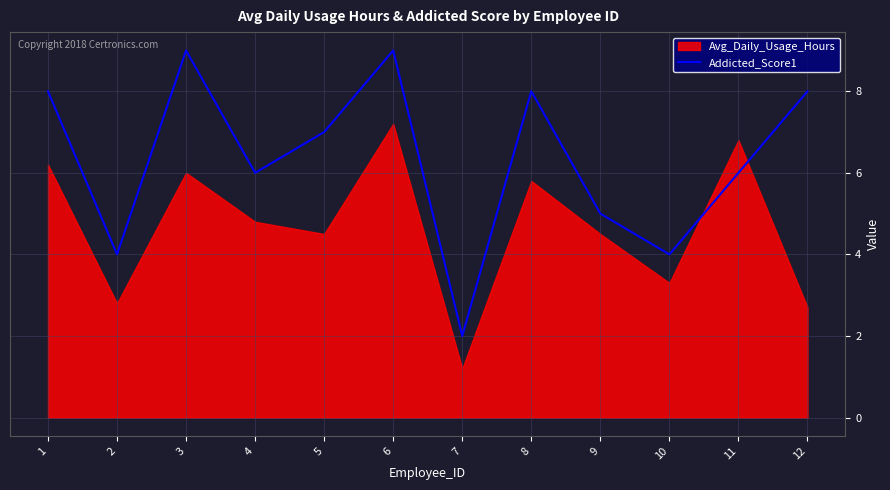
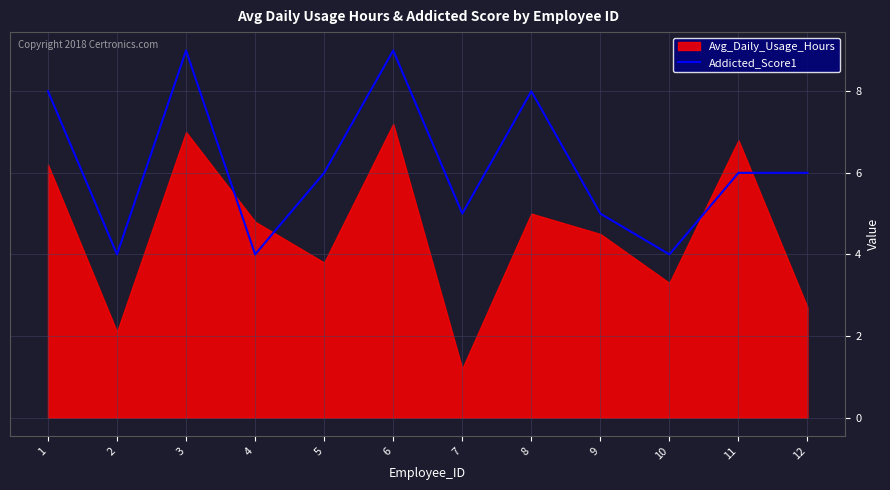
  {
    "Addicted_Score1": {
      "1": 8,
      "2": 4,
      "3": 9,
-     "4": 6,
-     "5": 7,
+     "4": 4,
+     "5": 6,
      "6": 9,
-     "7": 2,
+     "7": 5,
      "8": 8,
      "9": 5,
      "10": 4,
      "11": 6,
-     "12": 8
+     "12": 6
    },
    "Avg_Daily_Usage_Hours": {
      "1": 6.2,
-     "2": 2.8,
-     "3": 6,
+     "2": 2.1,
+     "3": 7,
      "4": 4.8,
-     "5": 4.5,
+     "5": 3.8,
      "6": 7.2,
      "7": 1.2,
-     "8": 5.8,
+     "8": 5.0,
      "9": 4.5,
      "10": 3.3,
      "11": 6.8,
      "12": 2.7
    }
  }
